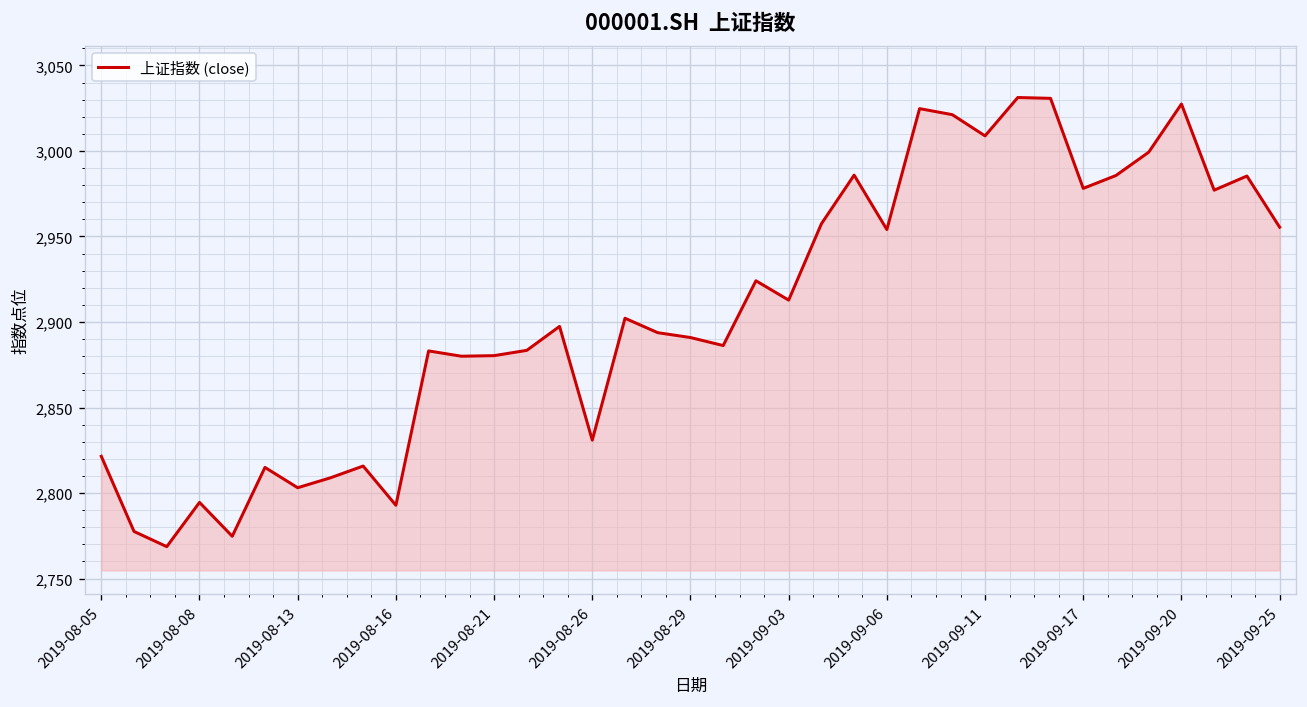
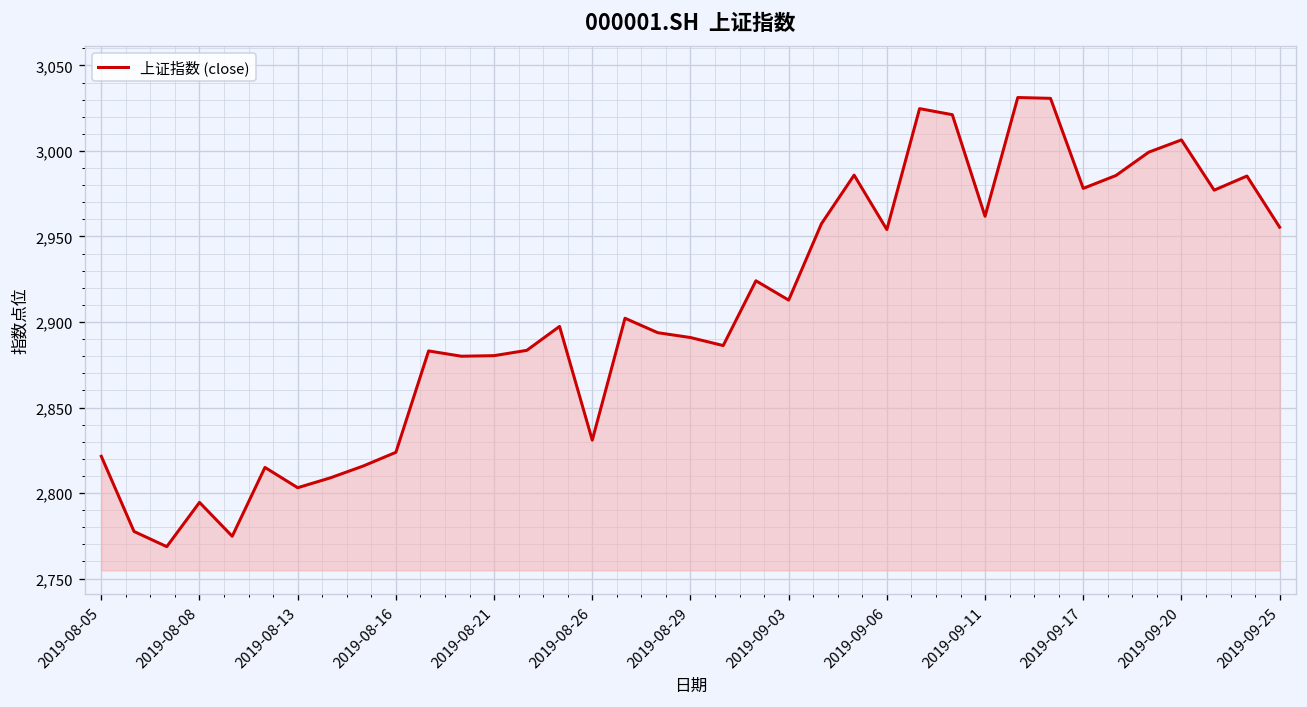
  {
    "2019-08-05": "2,821",
    "2019-08-08": "2,795",
    "2019-08-13": "2,803",
-   "2019-08-16": "2,793",
+   "2019-08-16": "2,824",
    "2019-08-21": "2,880",
    "2019-08-26": "2,831",
    "2019-08-29": "2,891",
    "2019-09-03": "2,913",
    "2019-09-06": "2,954",
-   "2019-09-11": "3,009",
+   "2019-09-11": "2,962",
    "2019-09-17": "2,978",
-   "2019-09-20": "3,027",
+   "2019-09-20": "3,006",
    "2019-09-25": "2,955"
  }
